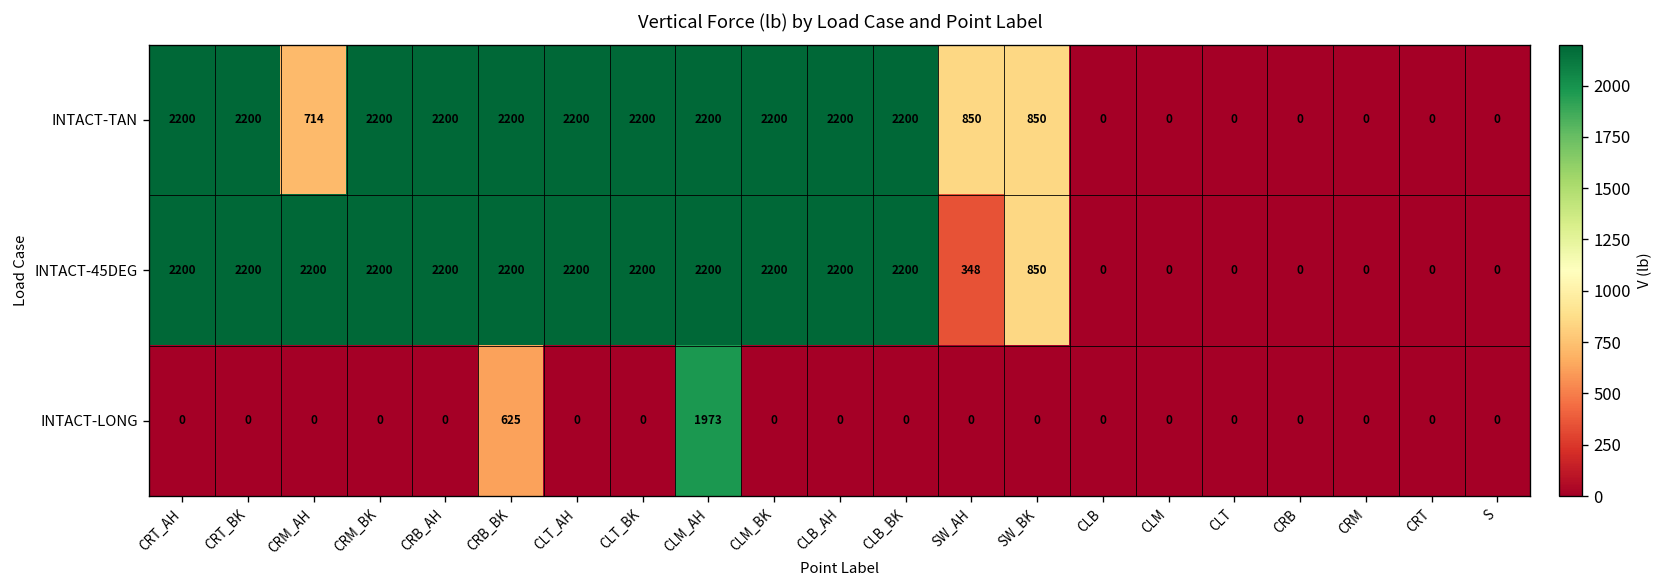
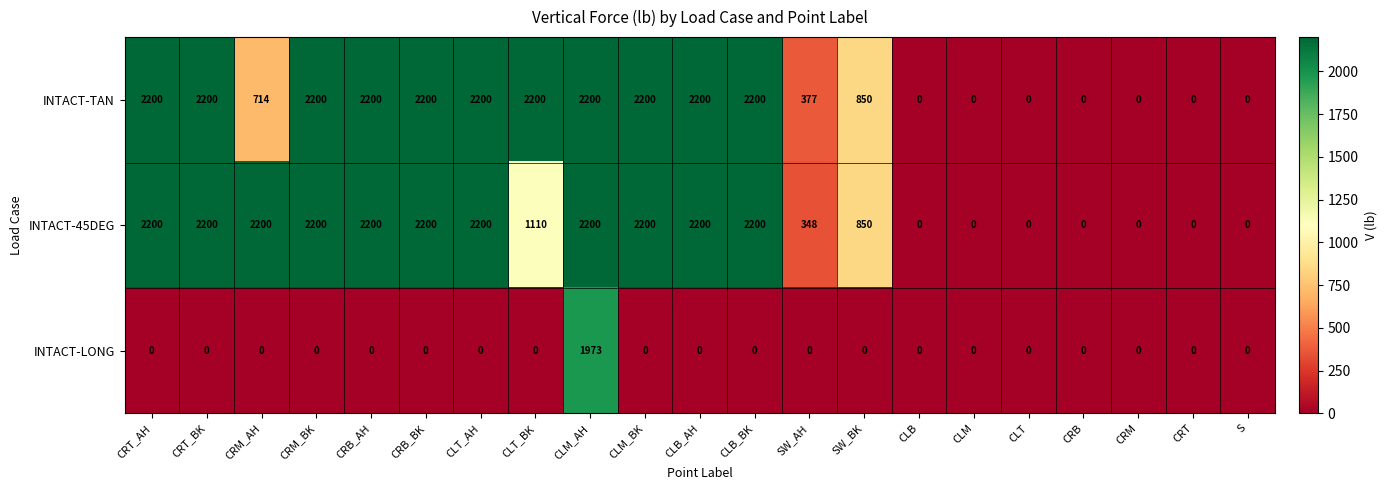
  {
    "INTACT-TAN": {
      "CRT_AH": 2200,
      "CRT_BK": 2200,
      "CRM_AH": 714,
      "CRM_BK": 2200,
      "CRB_AH": 2200,
      "CRB_BK": 2200,
      "CLT_AH": 2200,
      "CLT_BK": 2200,
      "CLM_AH": 2200,
      "CLM_BK": 2200,
      "CLB_AH": 2200,
      "CLB_BK": 2200,
-     "SW_AH": 850,
+     "SW_AH": 377,
      "SW_BK": 850,
      "CLB": 0,
      "CLM": 0,
      "CLT": 0,
      "CRB": 0,
      "CRM": 0,
      "CRT": 0,
      "S": 0
    },
    "INTACT-45DEG": {
      "CRT_AH": 2200,
      "CRT_BK": 2200,
      "CRM_AH": 2200,
      "CRM_BK": 2200,
      "CRB_AH": 2200,
      "CRB_BK": 2200,
      "CLT_AH": 2200,
-     "CLT_BK": 2200,
+     "CLT_BK": 1110,
      "CLM_AH": 2200,
      "CLM_BK": 2200,
      "CLB_AH": 2200,
      "CLB_BK": 2200,
      "SW_AH": 348,
      "SW_BK": 850,
      "CLB": 0,
      "CLM": 0,
      "CLT": 0,
      "CRB": 0,
      "CRM": 0,
      "CRT": 0,
      "S": 0
    },
    "INTACT-LONG": {
      "CRT_AH": 0,
      "CRT_BK": 0,
      "CRM_AH": 0,
      "CRM_BK": 0,
      "CRB_AH": 0,
-     "CRB_BK": 625,
+     "CRB_BK": 0,
      "CLT_AH": 0,
      "CLT_BK": 0,
      "CLM_AH": 1973,
      "CLM_BK": 0,
      "CLB_AH": 0,
      "CLB_BK": 0,
      "SW_AH": 0,
      "SW_BK": 0,
      "CLB": 0,
      "CLM": 0,
      "CLT": 0,
      "CRB": 0,
      "CRM": 0,
      "CRT": 0,
      "S": 0
    }
  }
